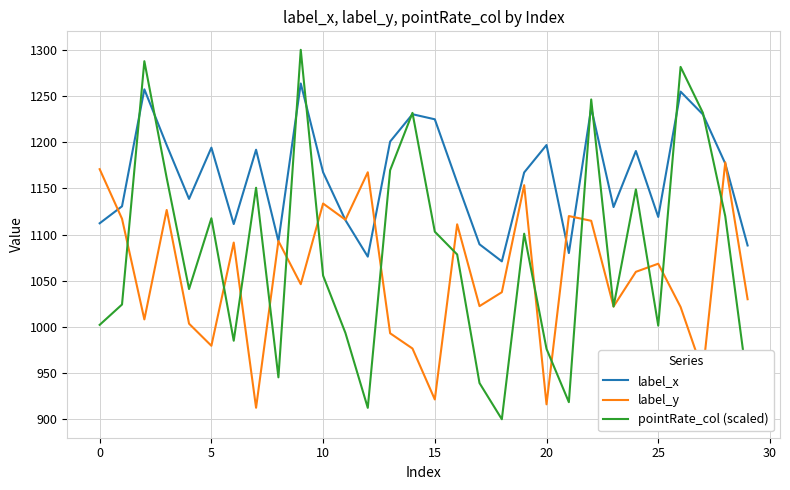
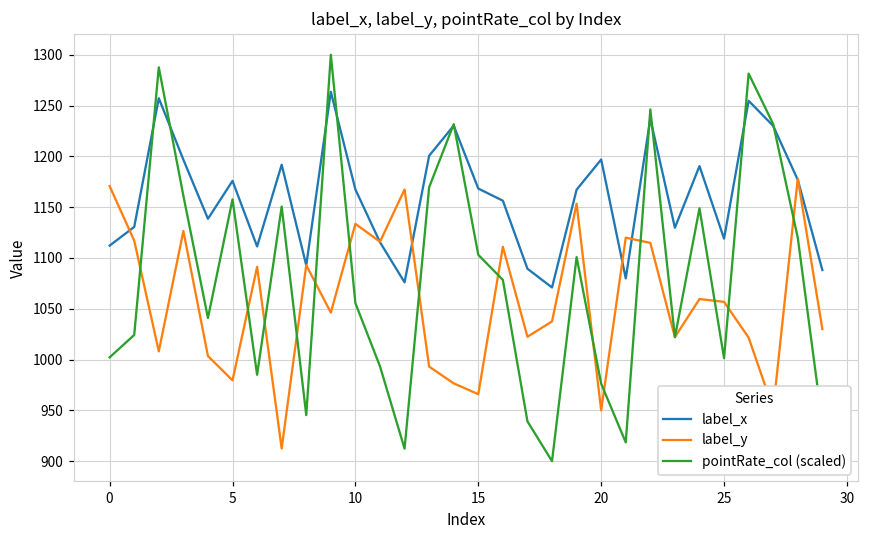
  {
    "label_x": {
      "0": 1110,
-     "5": 1190,
+     "5": 1180,
      "10": 1170,
-     "15": 1220,
+     "15": 1170,
      "20": 1200,
      "25": 1120
    },
    "label_y": {
      "0": 1170,
      "5": 980,
      "10": 1130,
-     "15": 920,
-     "20": 920,
-     "25": 1070
+     "15": 970,
+     "20": 950,
+     "25": 1060
    },
    "pointRate_col (scaled)": {
      "0": 1000,
-     "5": 1120,
+     "5": 1160,
      "10": 1060,
      "15": 1100,
      "20": 980,
      "25": 1000
    }
  }
